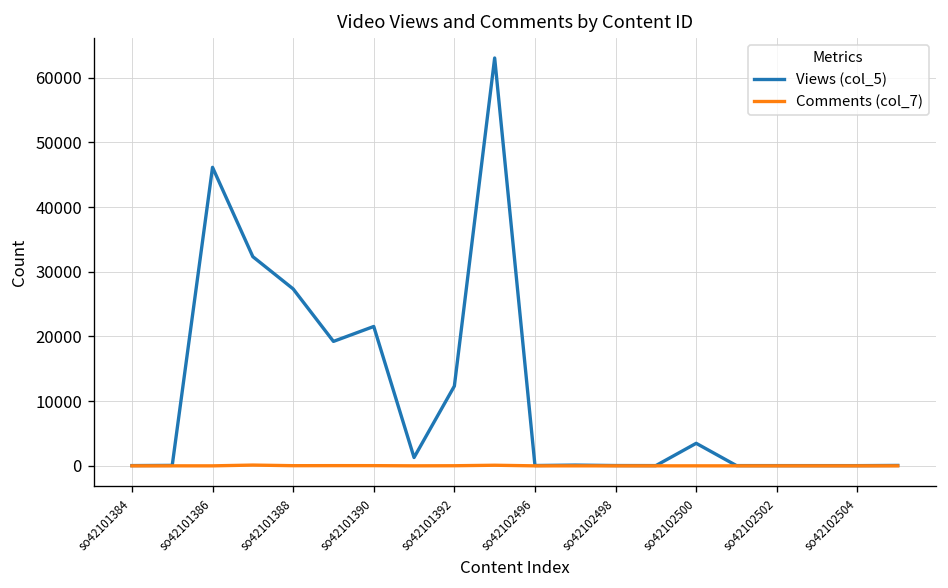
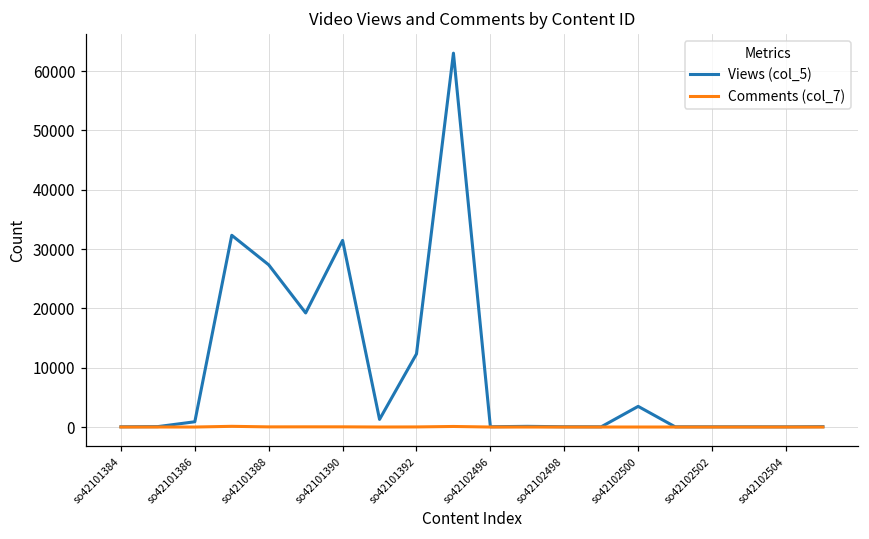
  {
    "Views (col_5)": {
-     "so42101386": 46000,
+     "so42101386": 1000,
      "so42101388": 27000,
-     "so42101390": 22000,
+     "so42101390": 31000,
      "so42101392": 12000,
      "so42102500": 3000
    },
    "Comments (col_7)": {
      "so42101386": 0,
      "so42101388": 0,
      "so42101390": 0,
      "so42101392": 0,
      "so42102500": 0
    }
  }
